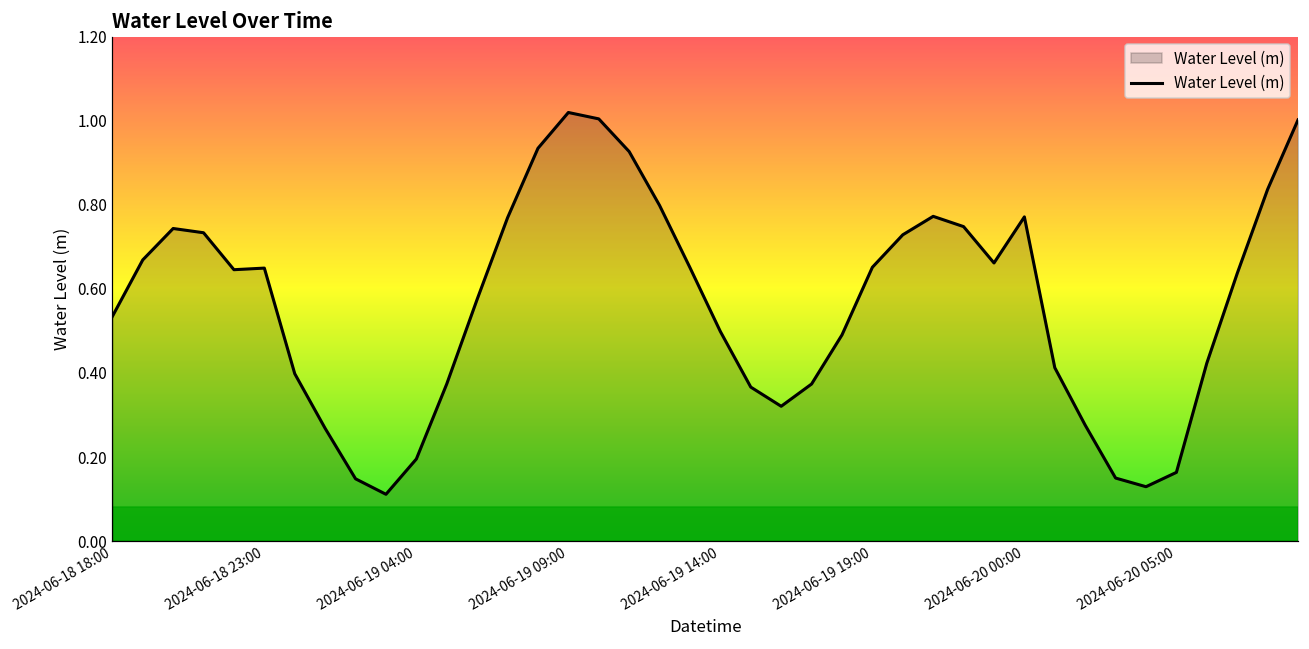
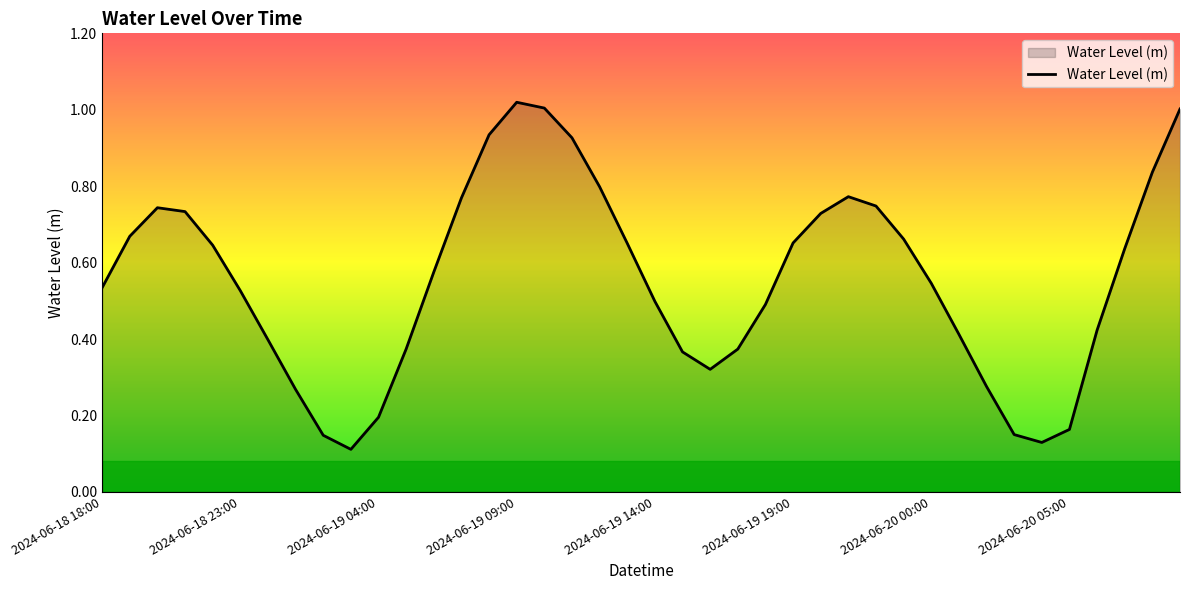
  {
    "2024-06-18 18:00": 0.53,
-   "2024-06-18 23:00": 0.65,
+   "2024-06-18 23:00": 0.53,
    "2024-06-19 04:00": 0.20,
    "2024-06-19 09:00": 1.02,
    "2024-06-19 14:00": 0.50,
    "2024-06-19 19:00": 0.65,
-   "2024-06-20 00:00": 0.77,
+   "2024-06-20 00:00": 0.55,
    "2024-06-20 05:00": 0.16
  }
